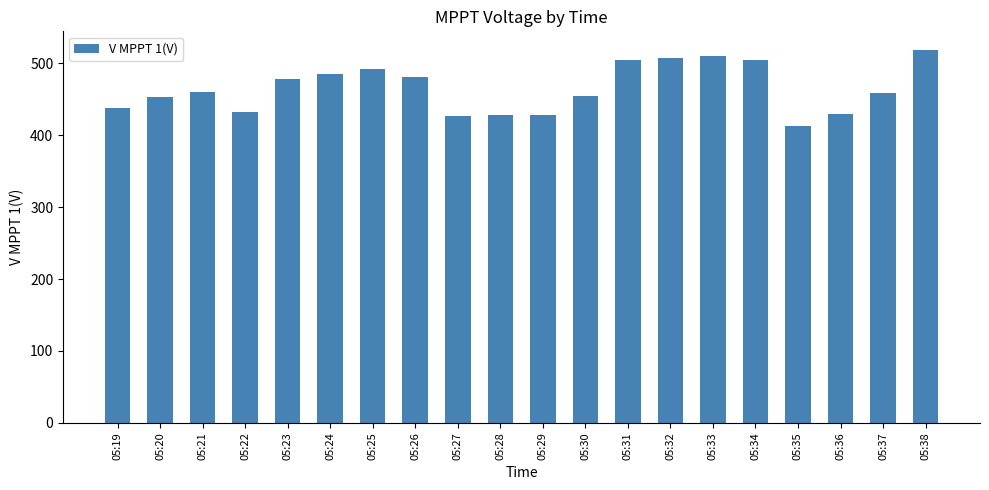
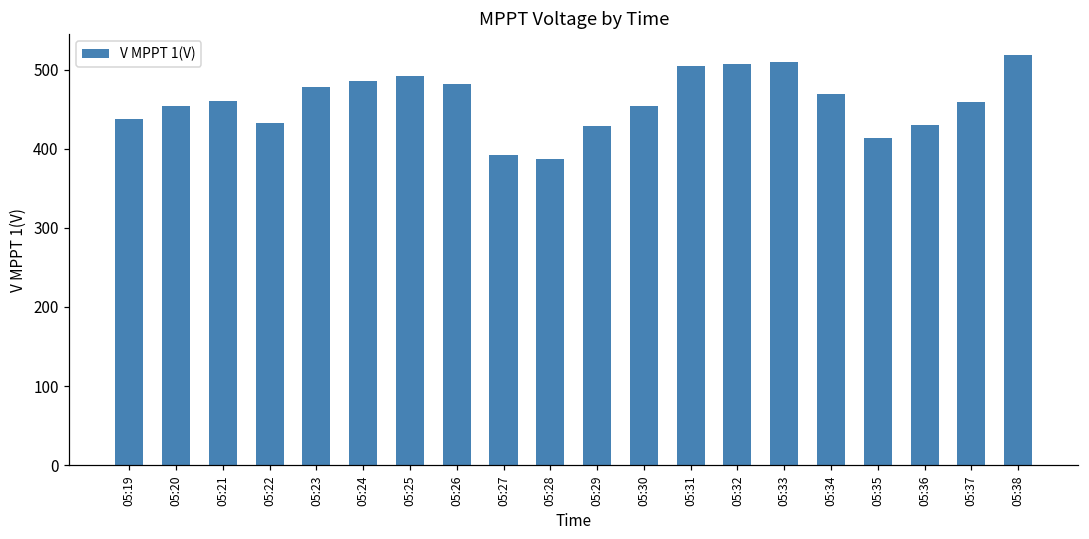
  {
    "05:19": 440,
    "05:20": 450,
    "05:21": 460,
    "05:22": 430,
    "05:23": 480,
    "05:24": 490,
    "05:25": 490,
    "05:26": 480,
-   "05:27": 430,
-   "05:28": 430,
+   "05:27": 390,
+   "05:28": 390,
    "05:29": 430,
    "05:30": 450,
    "05:31": 500,
    "05:32": 510,
    "05:33": 510,
-   "05:34": 500,
+   "05:34": 470,
    "05:35": 410,
    "05:36": 430,
    "05:37": 460,
    "05:38": 520
  }
